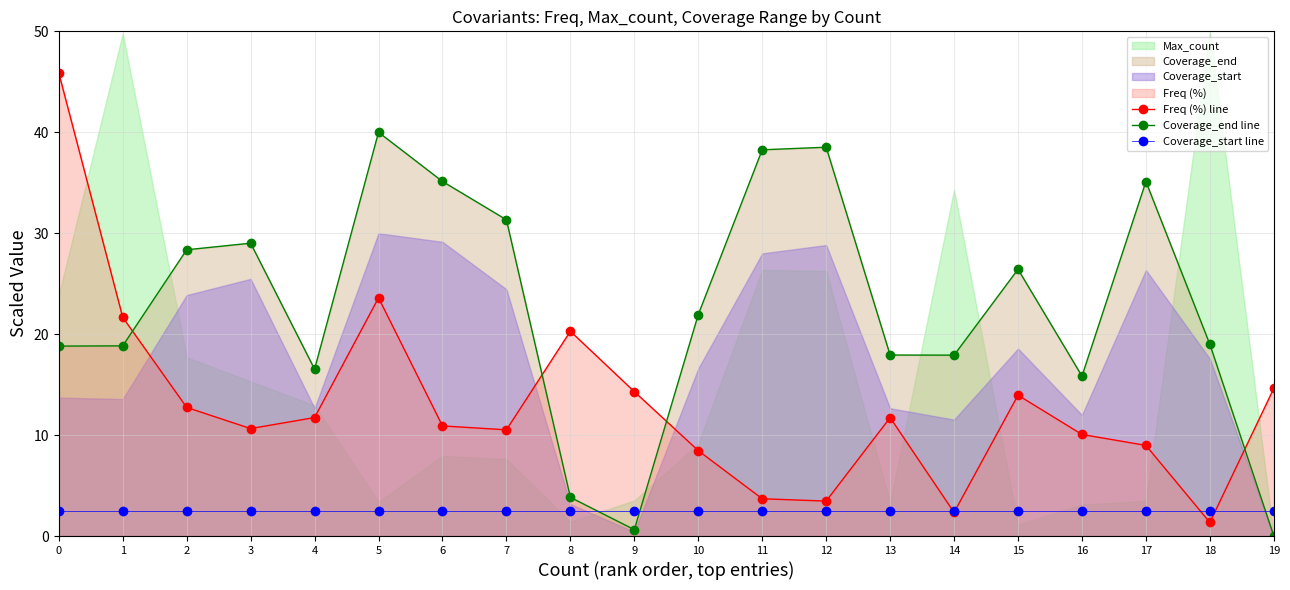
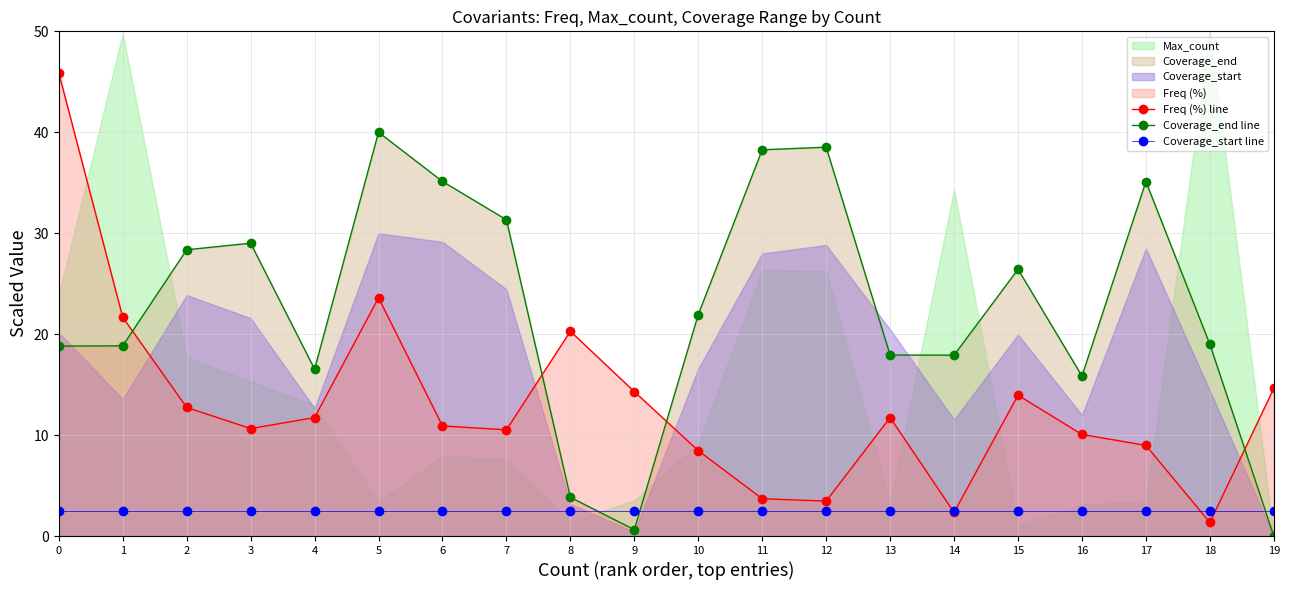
  {
    "Coverage_start": {
-     "0": 13.7,
+     "0": 20.2,
      "1": 13.6,
      "2": 23.9,
-     "3": 25.5,
+     "3": 21.6,
      "4": 12.7,
      "5": 30.0,
      "6": 29.1,
      "7": 24.4,
      "8": 3.2,
      "10": 16.6,
      "11": 28.0,
      "12": 28.8,
-     "13": 12.7,
+     "13": 20.5,
      "14": 11.5,
-     "15": 18.6,
+     "15": 20.0,
      "16": 12.0,
-     "17": 26.4,
-     "18": 17.6
+     "17": 28.5,
+     "18": 14.4
    },
    "Coverage_start line": {
      "0": 2.5,
      "1": 2.5,
      "2": 2.5,
      "3": 2.5,
      "4": 2.5,
      "5": 2.5,
      "6": 2.5,
      "7": 2.5,
      "8": 2.5,
      "9": 2.5,
      "10": 2.5,
      "11": 2.5,
      "12": 2.5,
      "13": 2.5,
      "15": 2.5,
      "16": 2.5,
      "17": 2.5,
      "18": 2.5,
      "19": 2.5
    }
  }
